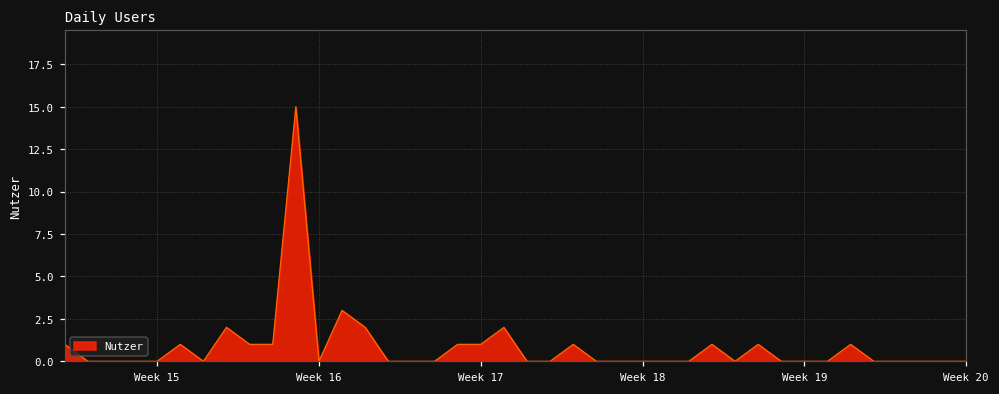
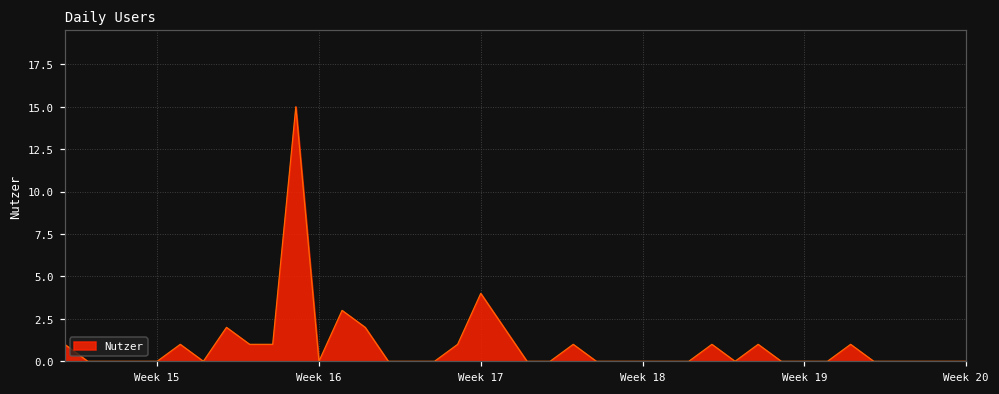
  {
    "Week 15": 0,
    "Week 16": 0,
-   "Week 17": 1,
+   "Week 17": 4,
    "Week 18": 0,
    "Week 19": 0,
    "Week 20": 0
  }
